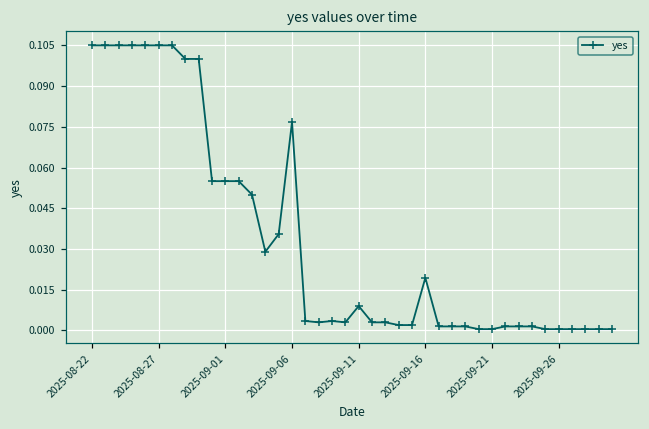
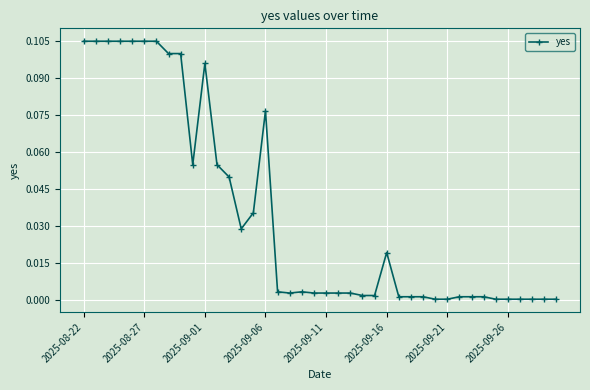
  {
    "2025-08-22": 0.105,
    "2025-08-27": 0.105,
-   "2025-09-01": 0.055,
+   "2025-09-01": 0.096,
    "2025-09-06": 0.077,
-   "2025-09-11": 0.009,
+   "2025-09-11": 0.003,
    "2025-09-16": 0.019,
    "2025-09-21": 0.001,
    "2025-09-26": 0.001
  }
